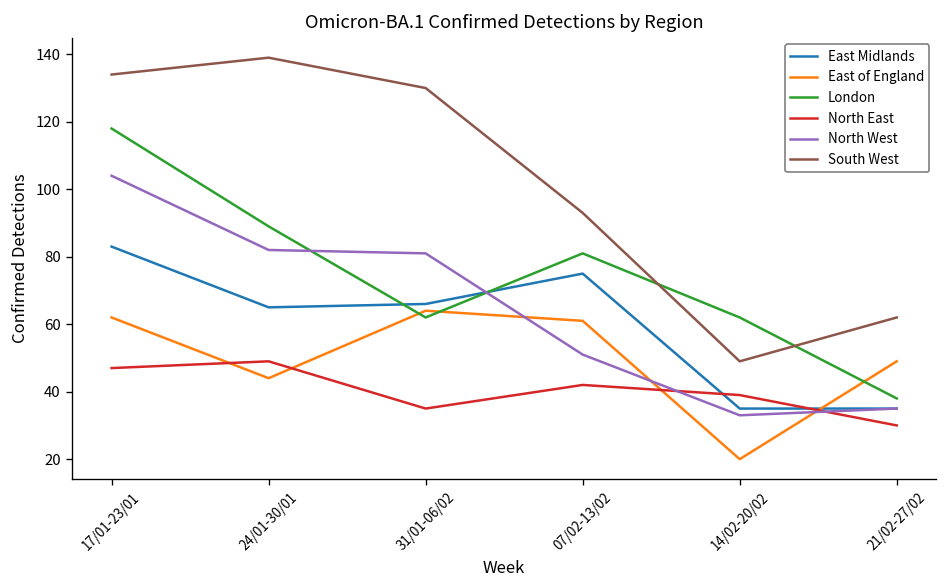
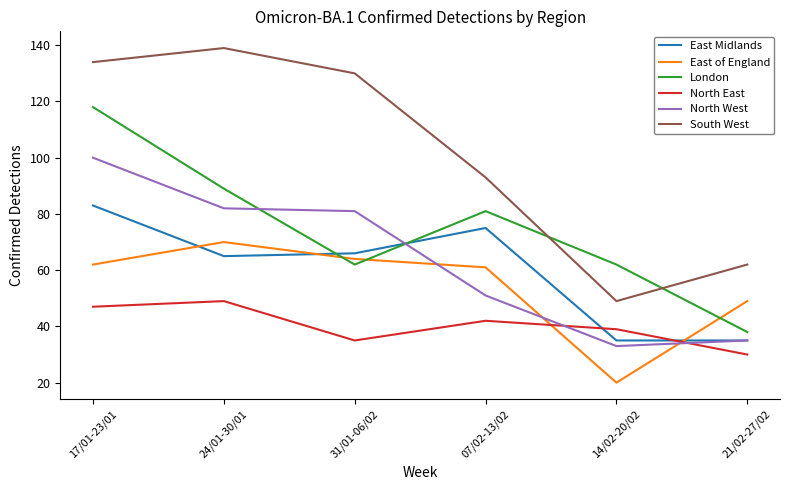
  {
    "East Midlands": {
      "17/01-23/01": 83,
      "24/01-30/01": 65,
      "31/01-06/02": 66,
      "07/02-13/02": 75,
      "14/02-20/02": 35
    },
    "East of England": {
      "17/01-23/01": 62,
-     "24/01-30/01": 44,
+     "24/01-30/01": 70,
      "31/01-06/02": 64,
      "07/02-13/02": 61,
      "14/02-20/02": 20,
      "21/02-27/02": 49
    },
    "London": {
      "17/01-23/01": 118,
      "24/01-30/01": 89,
      "31/01-06/02": 62,
      "07/02-13/02": 81,
      "14/02-20/02": 62,
      "21/02-27/02": 38
    },
    "North East": {
      "17/01-23/01": 47,
      "24/01-30/01": 49,
      "31/01-06/02": 35,
      "07/02-13/02": 42,
      "14/02-20/02": 39,
      "21/02-27/02": 30
    },
    "North West": {
-     "17/01-23/01": 104,
+     "17/01-23/01": 100,
      "24/01-30/01": 82,
      "31/01-06/02": 81,
      "07/02-13/02": 51,
      "14/02-20/02": 33
    },
    "South West": {
      "17/01-23/01": 134,
      "24/01-30/01": 139,
      "31/01-06/02": 130,
      "07/02-13/02": 93,
      "14/02-20/02": 49,
      "21/02-27/02": 62
    }
  }
